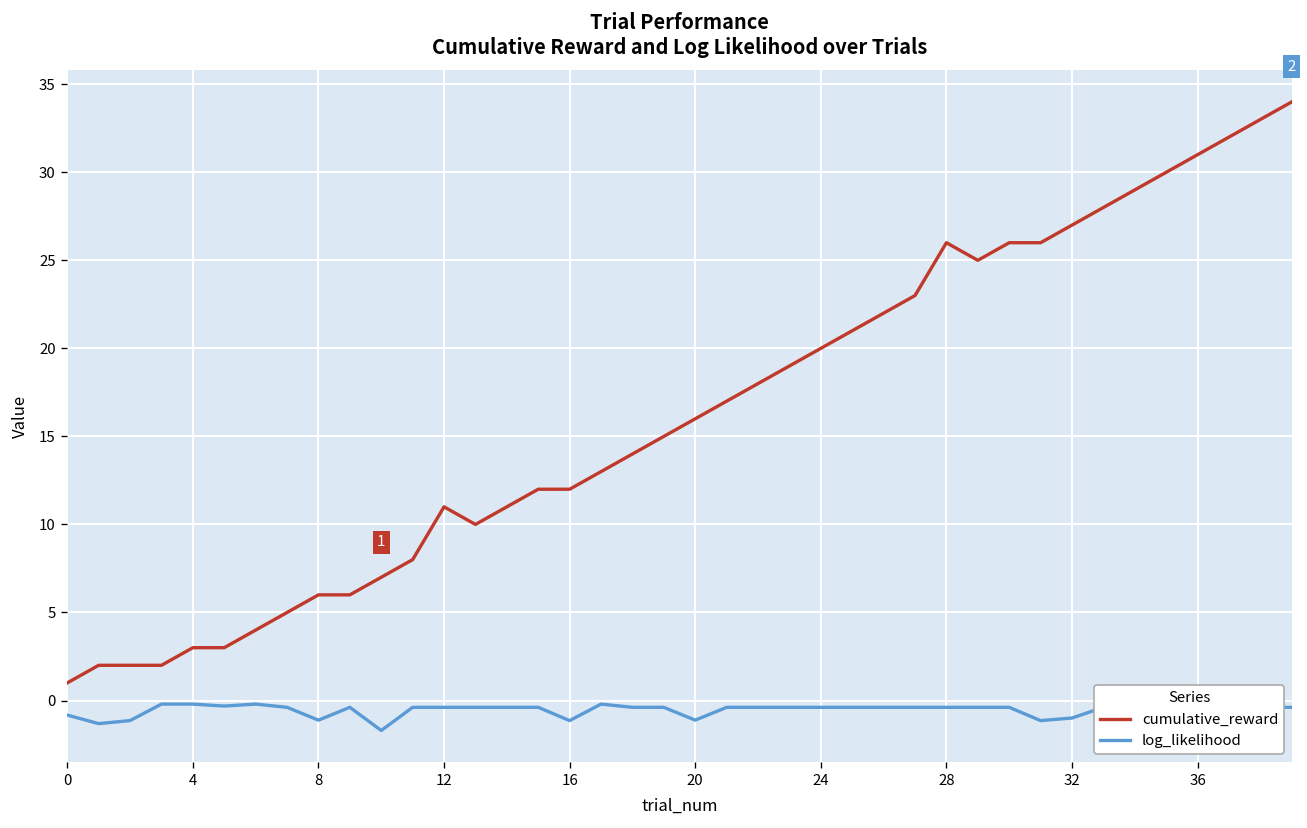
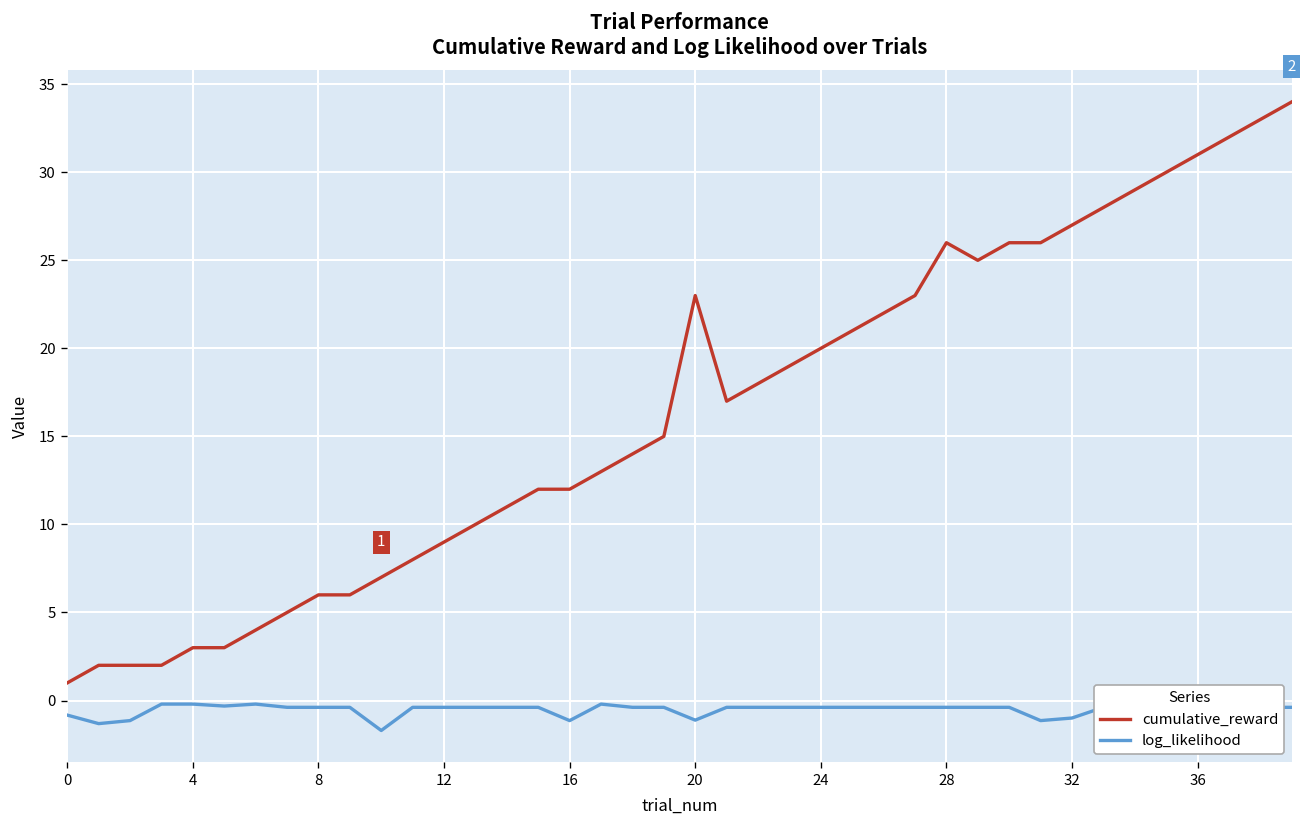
  {
    "cumulative_reward": {
      "0": 1,
      "4": 3,
      "8": 6,
-     "12": 11,
+     "12": 9,
      "16": 12,
-     "20": 16,
+     "20": 23,
      "24": 20,
      "28": 26,
      "32": 27,
      "36": 31
    },
    "log_likelihood": {
      "0": -0.8,
      "4": -0.2,
-     "8": -1.1,
+     "8": -0.4,
      "12": -0.4,
      "16": -1.1,
      "20": -1.1,
      "24": -0.4,
      "28": -0.4,
      "32": -1.0
    }
  }
